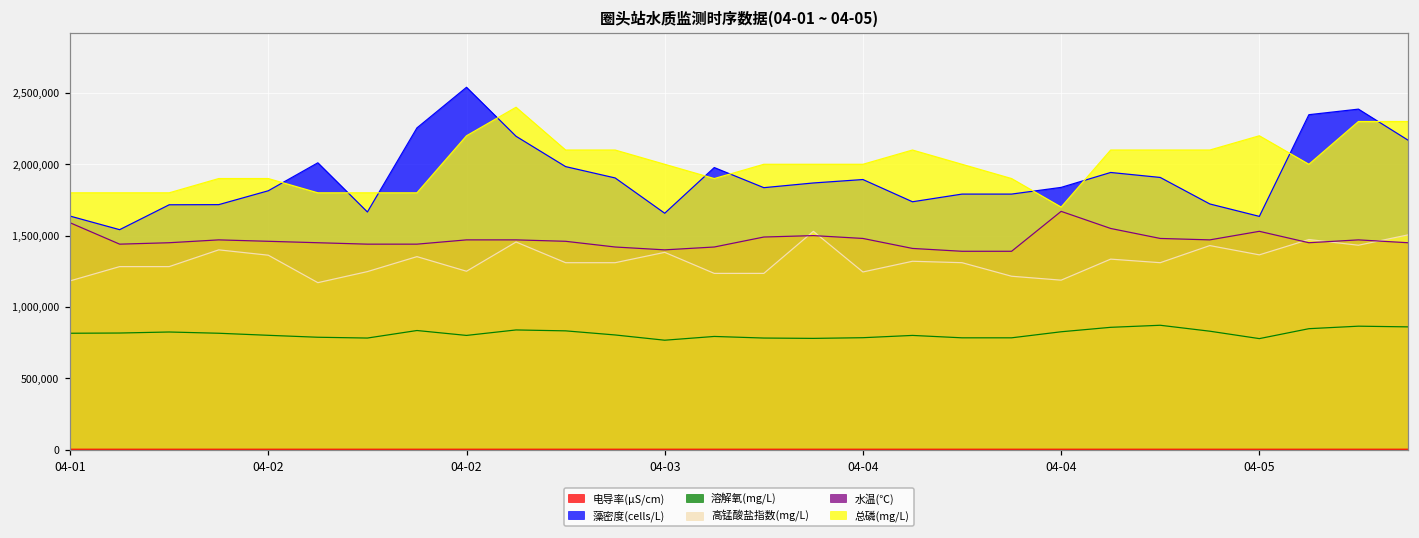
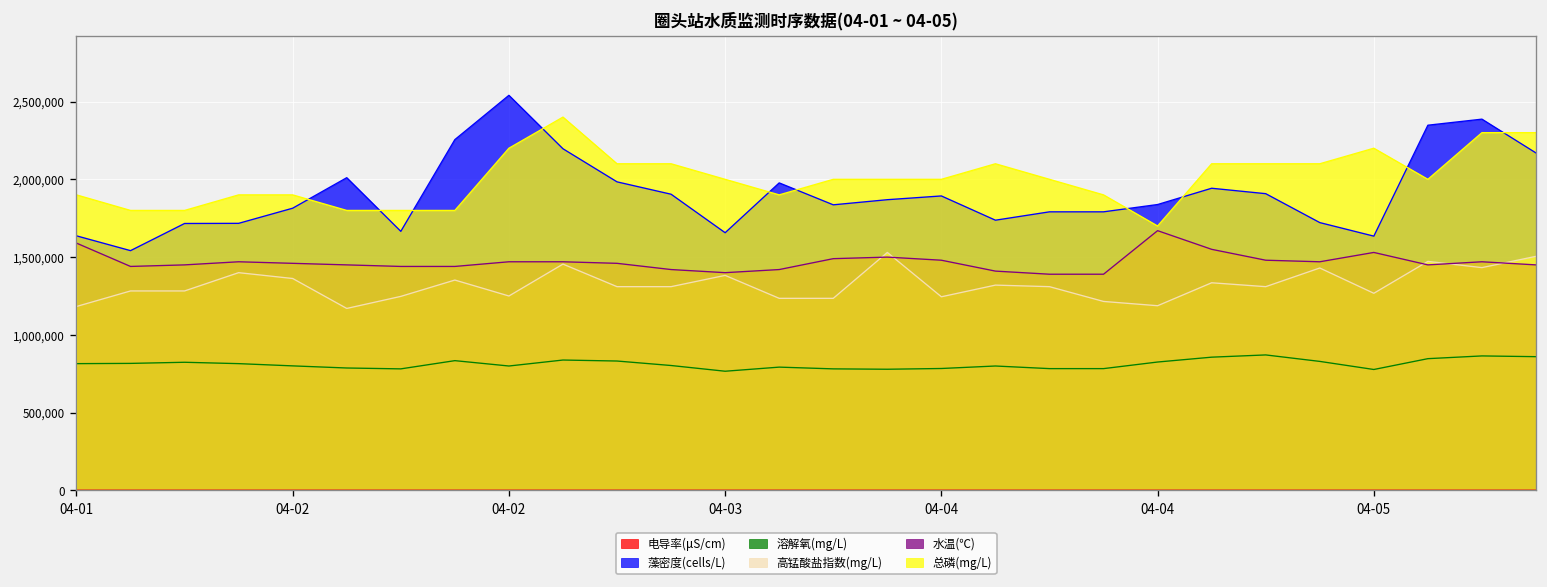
  {
    "电导率(μS/cm)": {
      "04-01": "0",
      "04-03": "0",
      "04-05": "0"
    },
    "藻密度(cells/L)": {
      "04-01": "1,640,000",
      "04-03": "1,660,000",
      "04-05": "1,630,000"
    },
    "溶解氧(mg/L)": {
      "04-01": "820,000",
      "04-03": "770,000",
      "04-05": "780,000"
    },
    "高锰酸盐指数(mg/L)": {
      "04-01": "1,180,000",
-     "04-05": "1,370,000"
+     "04-05": "1,270,000"
    },
    "水温(℃)": {
      "04-01": "1,590,000",
      "04-05": "1,530,000"
    },
    "总磷(mg/L)": {
-     "04-01": "1,800,000",
+     "04-01": "1,900,000",
      "04-03": "2,000,000",
      "04-05": "2,200,000"
    }
  }
